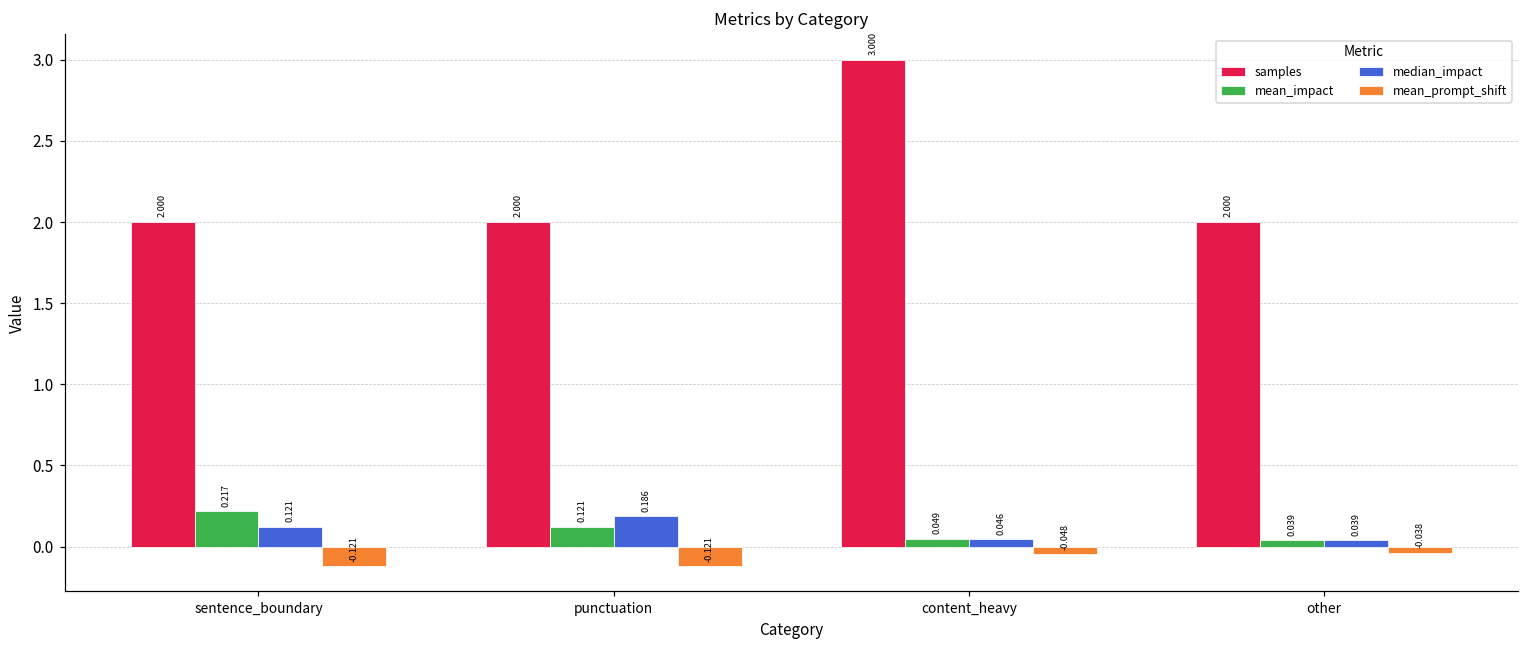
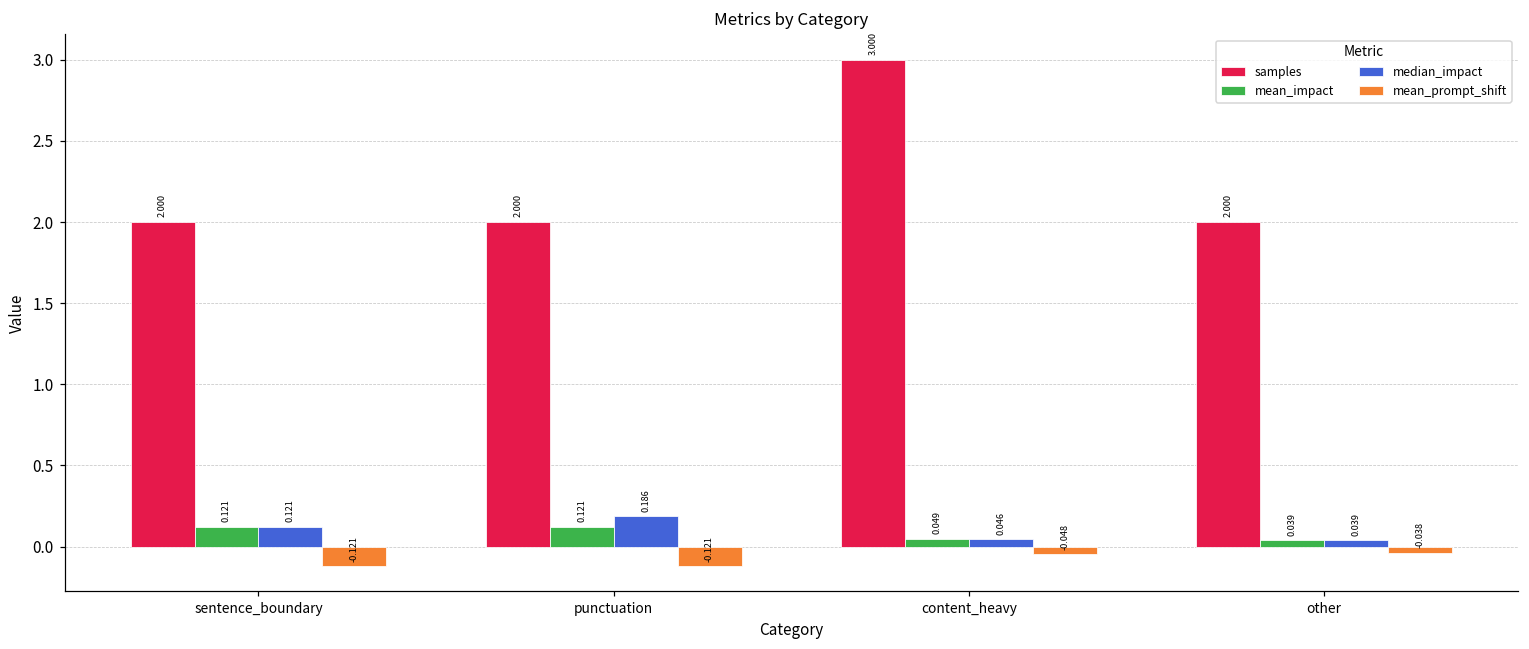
  {
    "samples": {
      "sentence_boundary": 2.000,
      "punctuation": 2.000,
      "content_heavy": 3.000,
      "other": 2.000
    },
    "mean_impact": {
-     "sentence_boundary": 0.217,
+     "sentence_boundary": 0.121,
      "punctuation": 0.121,
      "content_heavy": 0.049,
      "other": 0.039
    },
    "median_impact": {
      "sentence_boundary": 0.121,
      "punctuation": 0.186,
      "content_heavy": 0.046,
      "other": 0.039
    },
    "mean_prompt_shift": {
      "sentence_boundary": -0.121,
      "punctuation": -0.121,
      "content_heavy": -0.048,
      "other": -0.038
    }
  }
